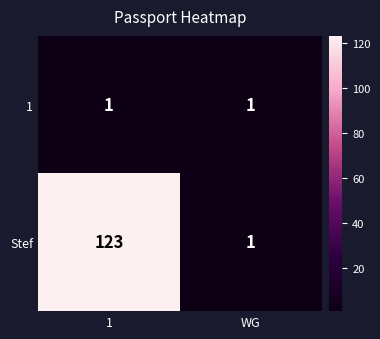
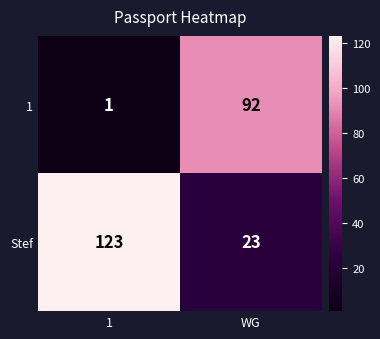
  {
    "1": {
      "1": 1,
-     "WG": 1
+     "WG": 92
    },
    "Stef": {
      "1": 123,
-     "WG": 1
+     "WG": 23
    }
  }
